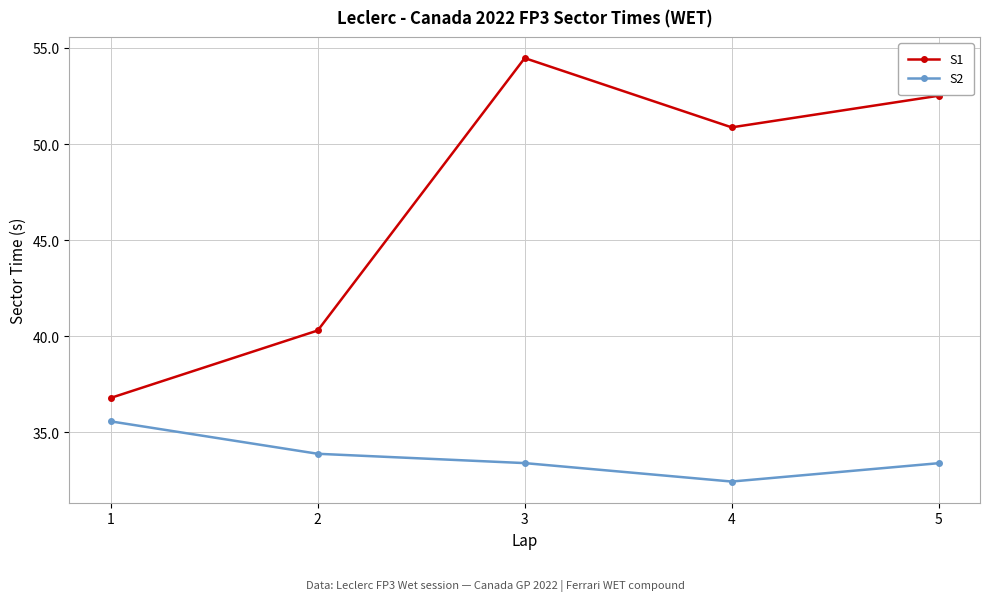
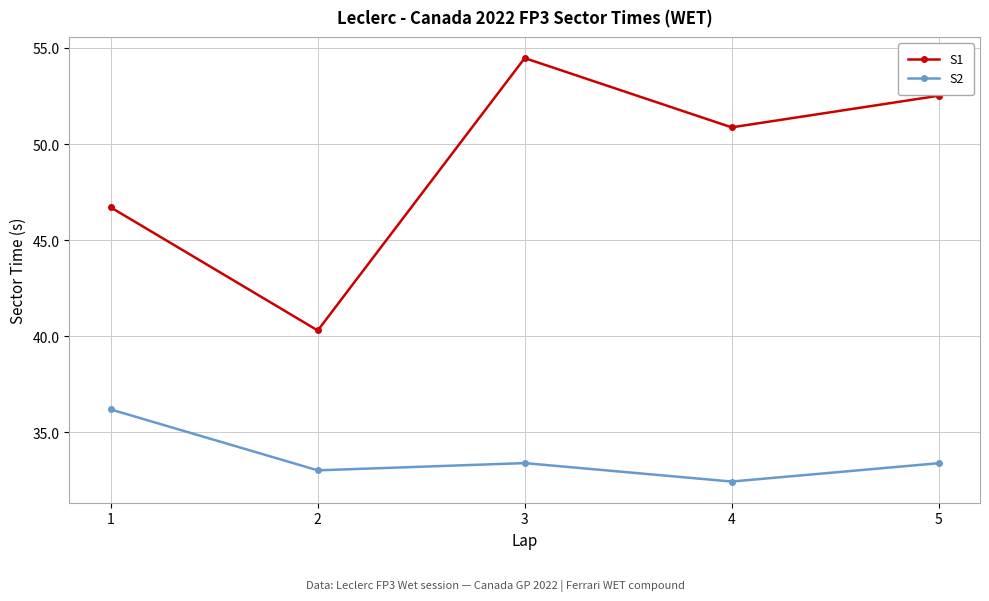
  {
    "S1": {
-     "1": 36.8,
+     "1": 46.7,
      "2": 40.3,
      "3": 54.5,
      "4": 50.9,
      "5": 52.5
    },
    "S2": {
-     "1": 35.6,
-     "2": 33.9,
+     "1": 36.2,
+     "2": 33.0,
      "3": 33.4,
      "4": 32.4,
      "5": 33.4
    }
  }
